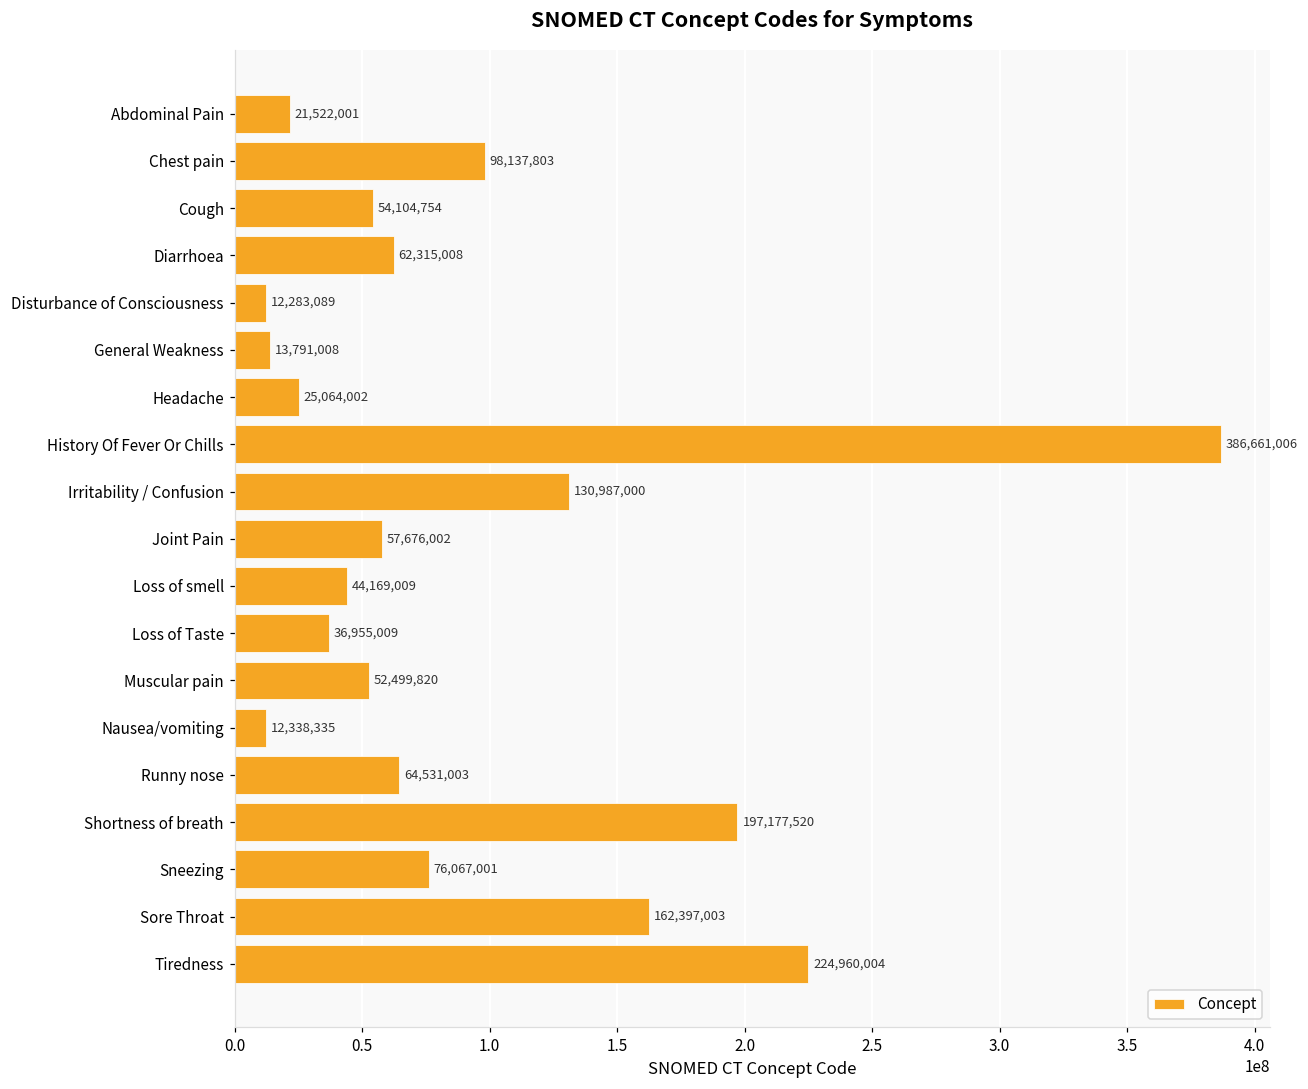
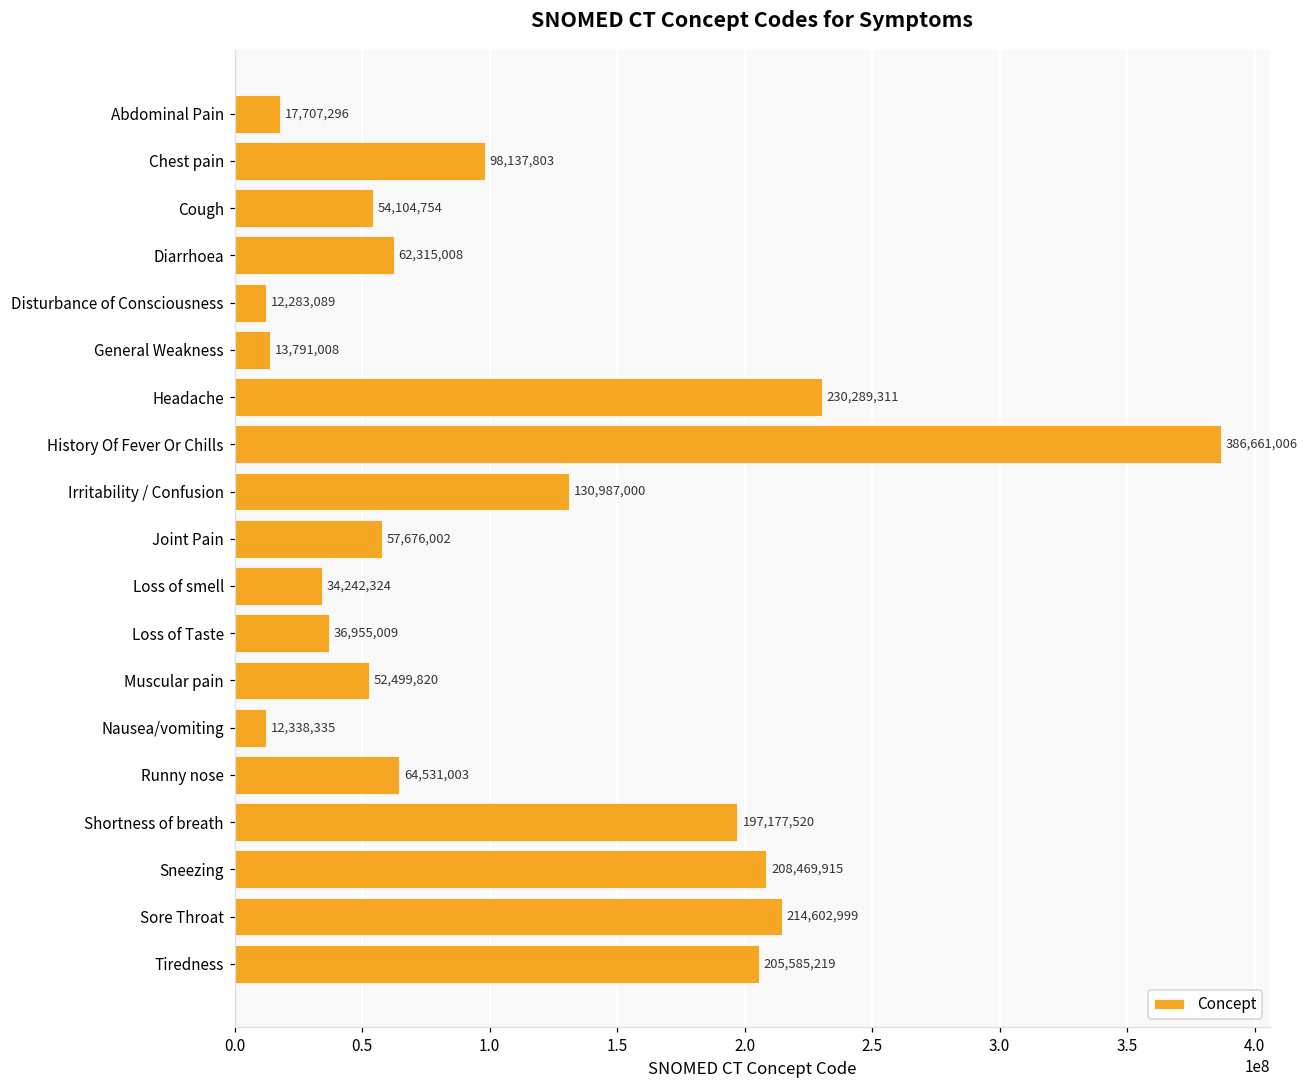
  {
-   "Abdominal Pain": "21,522,001",
+   "Abdominal Pain": "17,707,296",
    "Chest pain": "98,137,803",
    "Cough": "54,104,754",
    "Diarrhoea": "62,315,008",
    "Disturbance of Consciousness": "12,283,089",
    "General Weakness": "13,791,008",
-   "Headache": "25,064,002",
+   "Headache": "230,289,311",
    "History Of Fever Or Chills": "386,661,006",
    "Irritability / Confusion": "130,987,000",
    "Joint Pain": "57,676,002",
-   "Loss of smell": "44,169,009",
+   "Loss of smell": "34,242,324",
    "Loss of Taste": "36,955,009",
    "Muscular pain": "52,499,820",
    "Nausea/vomiting": "12,338,335",
    "Runny nose": "64,531,003",
    "Shortness of breath": "197,177,520",
-   "Sneezing": "76,067,001",
-   "Sore Throat": "162,397,003",
-   "Tiredness": "224,960,004"
+   "Sneezing": "208,469,915",
+   "Sore Throat": "214,602,999",
+   "Tiredness": "205,585,219"
  }
